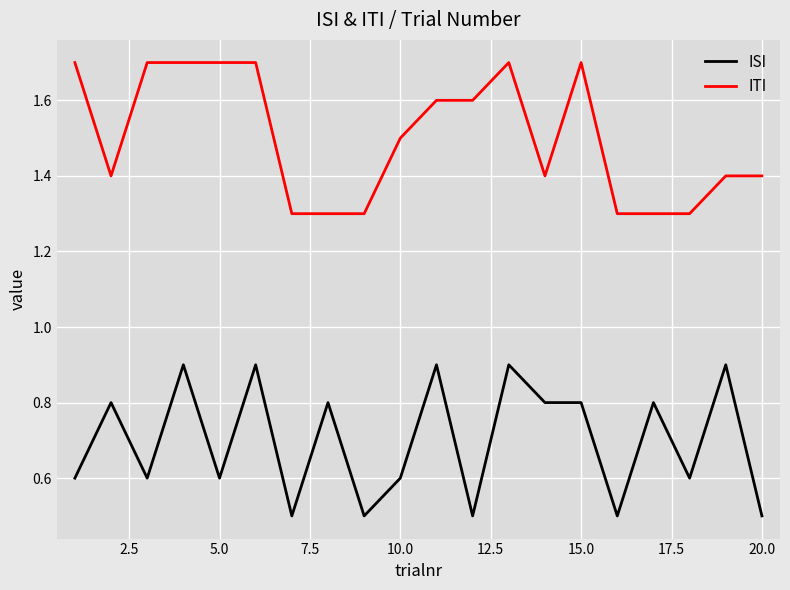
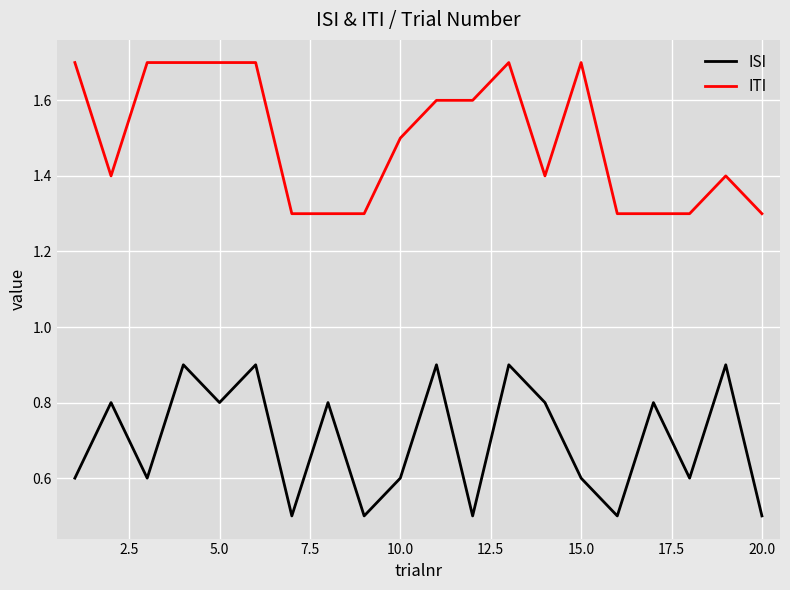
  {
    "ISI": {
-     "5.0": 0.6,
+     "5.0": 0.8,
      "10.0": 0.6,
-     "15.0": 0.8,
+     "15.0": 0.6,
      "20.0": 0.5
    },
    "ITI": {
      "5.0": 1.7,
      "10.0": 1.5,
      "15.0": 1.7,
-     "20.0": 1.4
+     "20.0": 1.3
    }
  }
